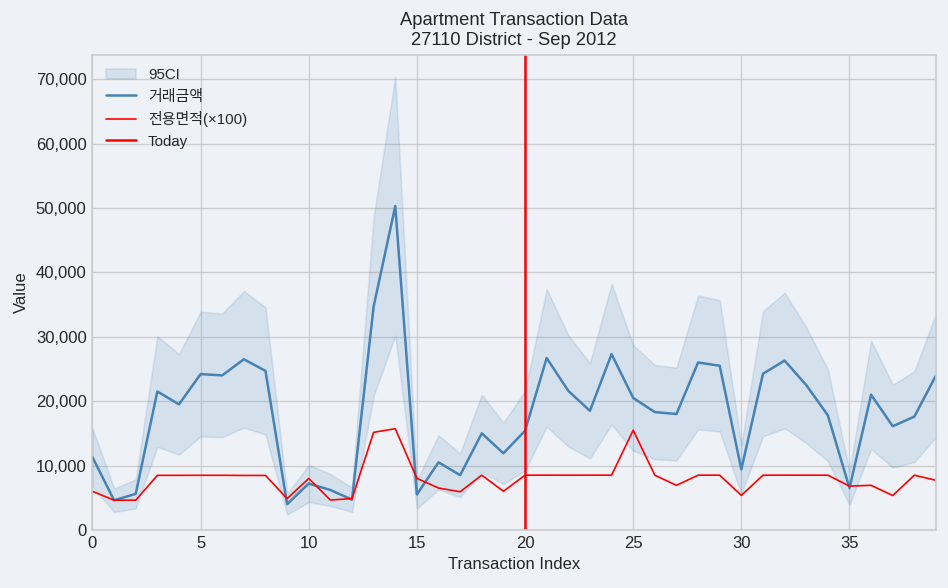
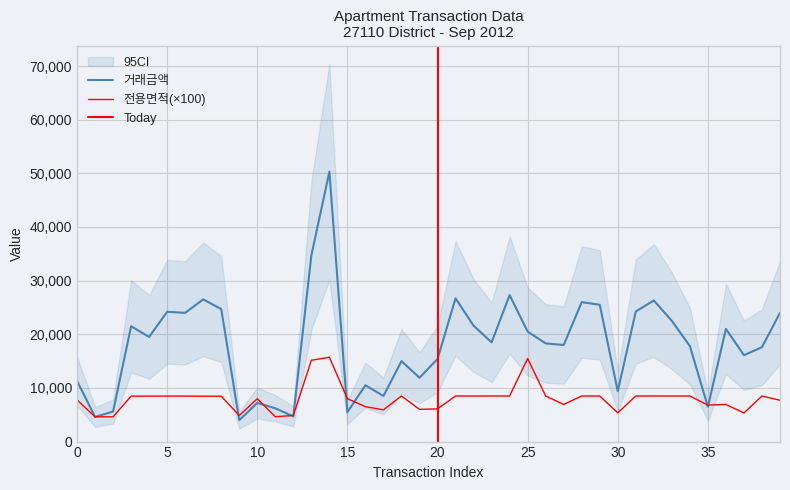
  {
    "전용면적(×100)": {
-     "0": "6,000",
+     "0": "8,000",
      "5": "8,000",
      "10": "8,000",
-     "20": "8,000",
+     "20": "6,000",
      "25": "15,000",
      "30": "5,000"
    }
  }
